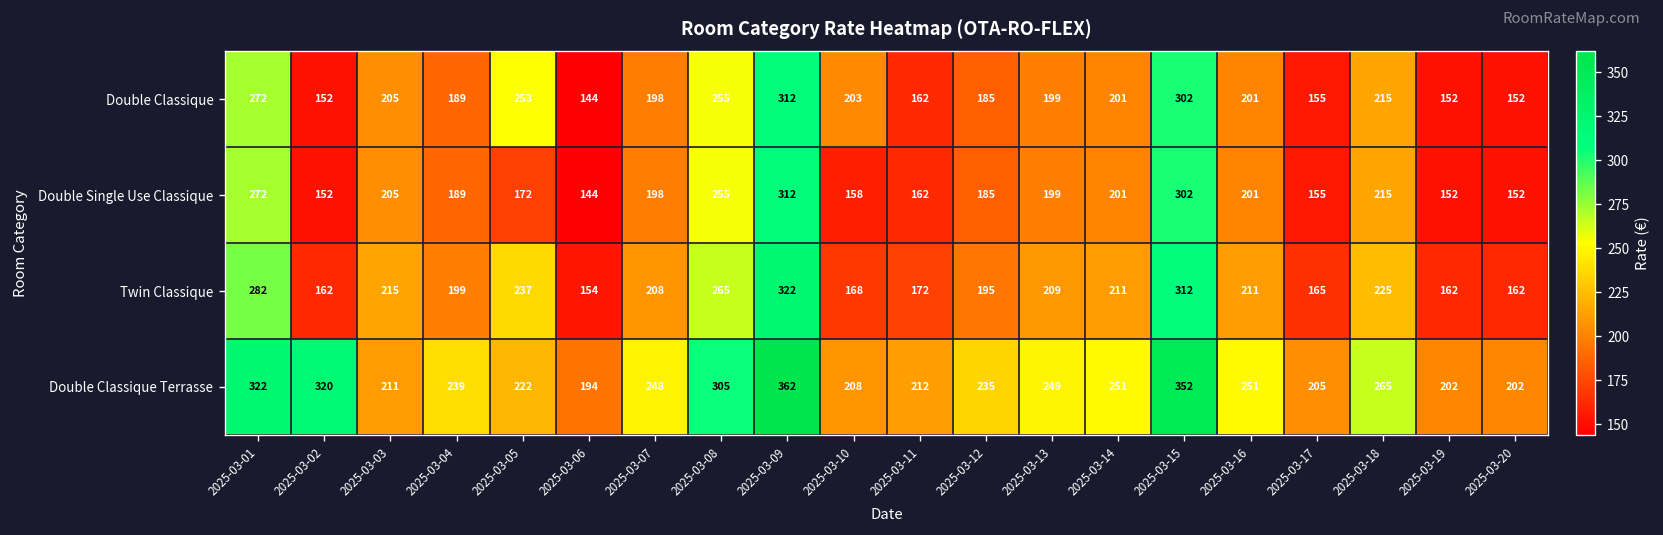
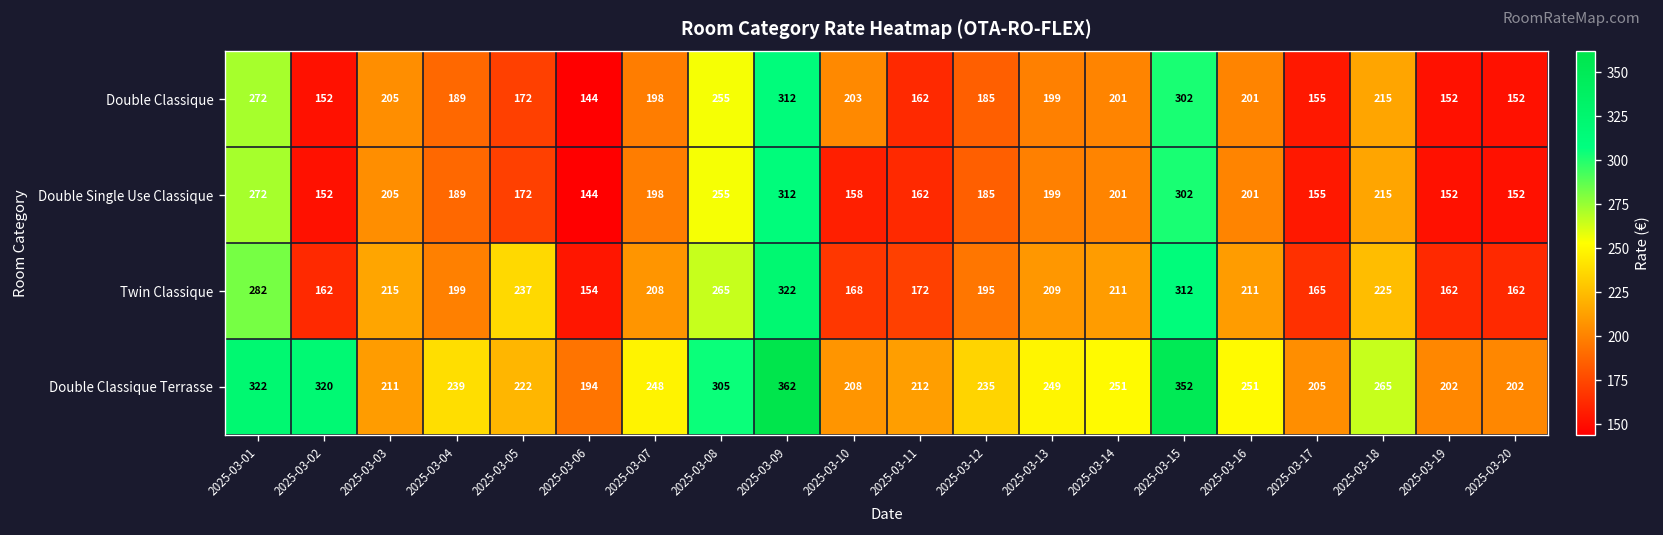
  {
    "Double Classique": {
      "2025-03-01": 272,
      "2025-03-02": 152,
      "2025-03-03": 205,
      "2025-03-04": 189,
-     "2025-03-05": 253,
+     "2025-03-05": 172,
      "2025-03-06": 144,
      "2025-03-07": 198,
      "2025-03-08": 255,
      "2025-03-09": 312,
      "2025-03-10": 203,
      "2025-03-11": 162,
      "2025-03-12": 185,
      "2025-03-13": 199,
      "2025-03-14": 201,
      "2025-03-15": 302,
      "2025-03-16": 201,
      "2025-03-17": 155,
      "2025-03-18": 215,
      "2025-03-19": 152,
      "2025-03-20": 152
    },
    "Double Single Use Classique": {
      "2025-03-01": 272,
      "2025-03-02": 152,
      "2025-03-03": 205,
      "2025-03-04": 189,
      "2025-03-05": 172,
      "2025-03-06": 144,
      "2025-03-07": 198,
      "2025-03-08": 255,
      "2025-03-09": 312,
      "2025-03-10": 158,
      "2025-03-11": 162,
      "2025-03-12": 185,
      "2025-03-13": 199,
      "2025-03-14": 201,
      "2025-03-15": 302,
      "2025-03-16": 201,
      "2025-03-17": 155,
      "2025-03-18": 215,
      "2025-03-19": 152,
      "2025-03-20": 152
    },
    "Twin Classique": {
      "2025-03-01": 282,
      "2025-03-02": 162,
      "2025-03-03": 215,
      "2025-03-04": 199,
      "2025-03-05": 237,
      "2025-03-06": 154,
      "2025-03-07": 208,
      "2025-03-08": 265,
      "2025-03-09": 322,
      "2025-03-10": 168,
      "2025-03-11": 172,
      "2025-03-12": 195,
      "2025-03-13": 209,
      "2025-03-14": 211,
      "2025-03-15": 312,
      "2025-03-16": 211,
      "2025-03-17": 165,
      "2025-03-18": 225,
      "2025-03-19": 162,
      "2025-03-20": 162
    },
    "Double Classique Terrasse": {
      "2025-03-01": 322,
      "2025-03-02": 320,
      "2025-03-03": 211,
      "2025-03-04": 239,
      "2025-03-05": 222,
      "2025-03-06": 194,
      "2025-03-07": 248,
      "2025-03-08": 305,
      "2025-03-09": 362,
      "2025-03-10": 208,
      "2025-03-11": 212,
      "2025-03-12": 235,
      "2025-03-13": 249,
      "2025-03-14": 251,
      "2025-03-15": 352,
      "2025-03-16": 251,
      "2025-03-17": 205,
      "2025-03-18": 265,
      "2025-03-19": 202,
      "2025-03-20": 202
    }
  }
